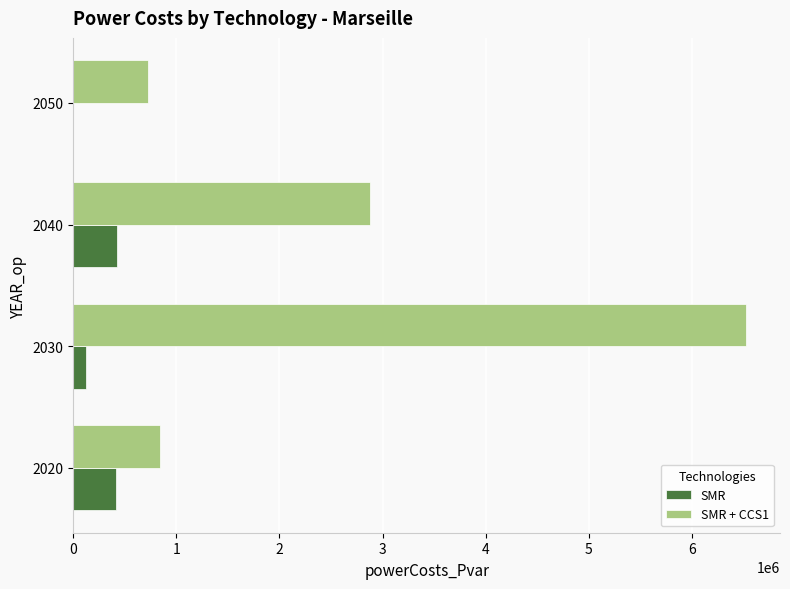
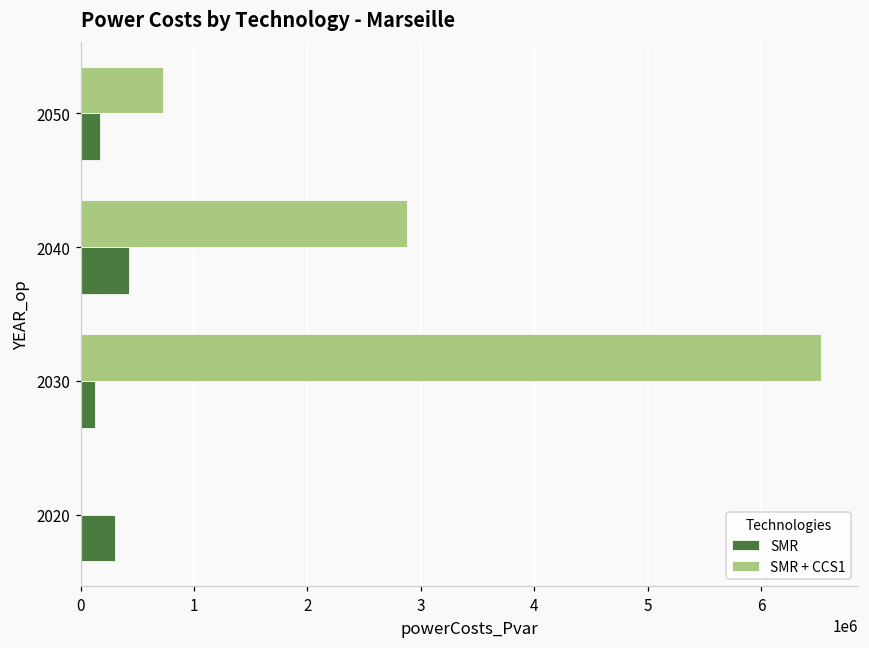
  {
    "SMR": {
-     "2050": 0,
+     "2050": 170000,
      "2040": 430000,
      "2030": 120000,
-     "2020": 420000
+     "2020": 300000
    },
    "SMR + CCS1": {
      "2050": 730000,
      "2040": 2880000,
      "2030": 6530000,
-     "2020": 840000
+     "2020": 0
    }
  }
